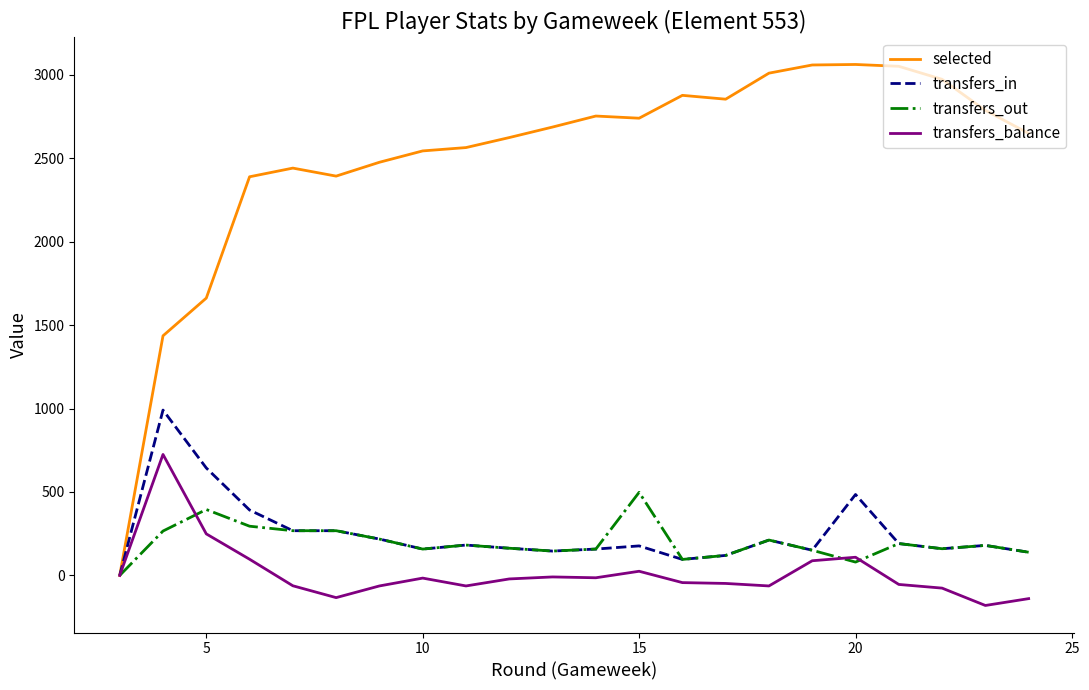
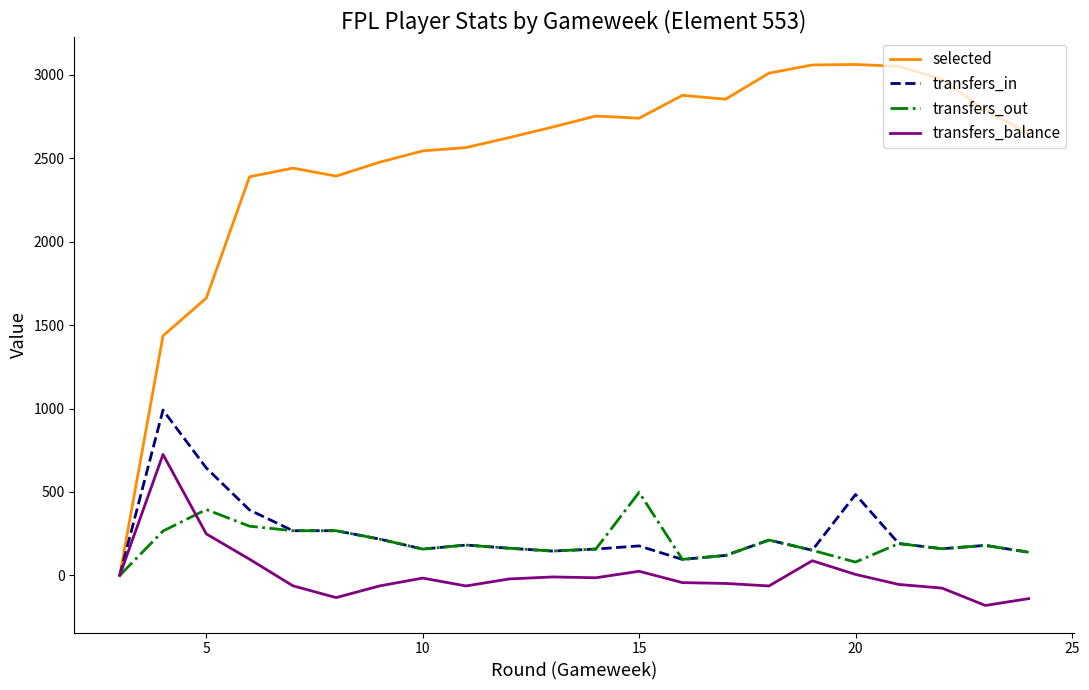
  {
    "selected": {
      "5": 1660,
      "10": 2540,
      "15": 2740,
      "20": 3060
    },
    "transfers_in": {
      "5": 640,
      "15": 180,
      "20": 490
    },
    "transfers_out": {
      "5": 400,
      "15": 500,
      "20": 80
    },
    "transfers_balance": {
      "5": 250,
      "10": -20,
      "15": 30,
-     "20": 110
+     "20": 10
    }
  }
